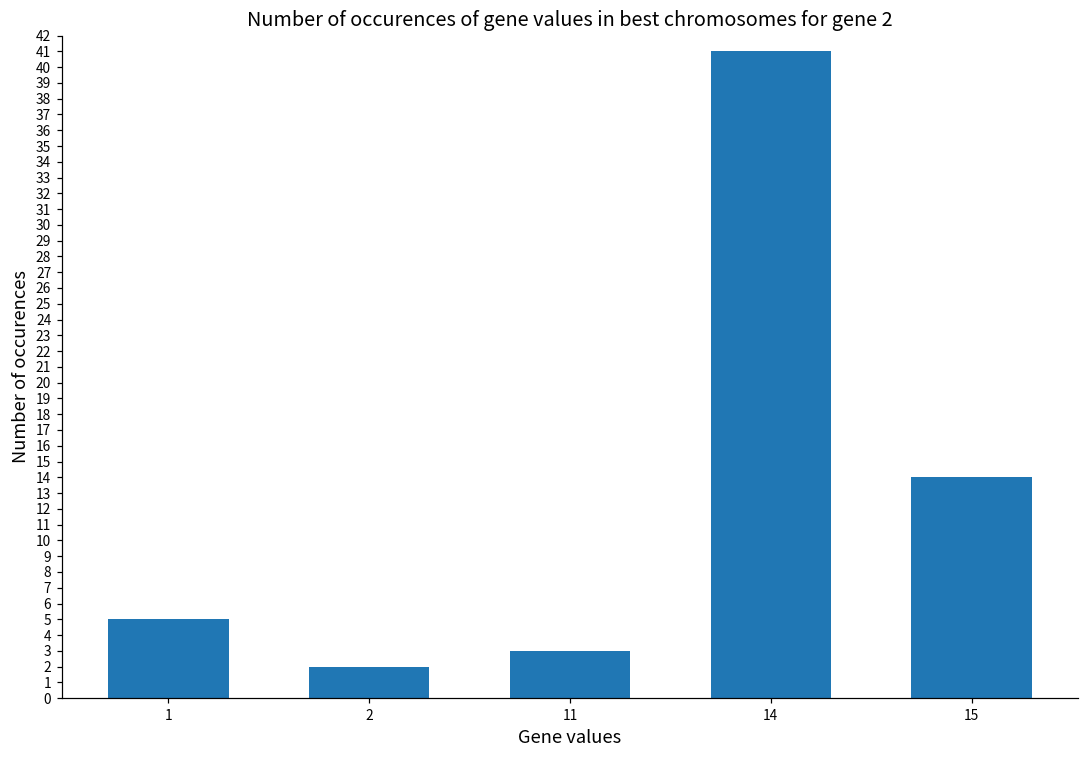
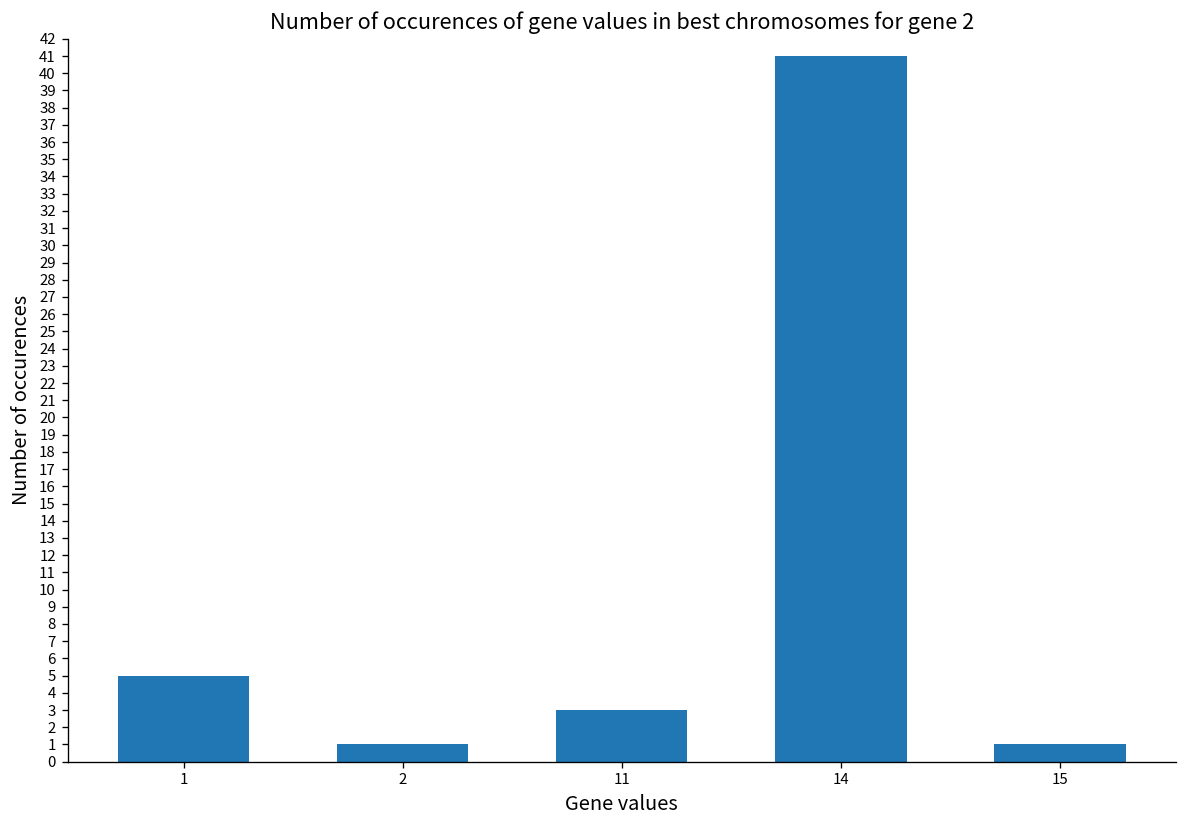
  {
    "1": 5,
-   "2": 2,
+   "2": 1,
    "11": 3,
    "14": 41,
-   "15": 14
+   "15": 1
  }
